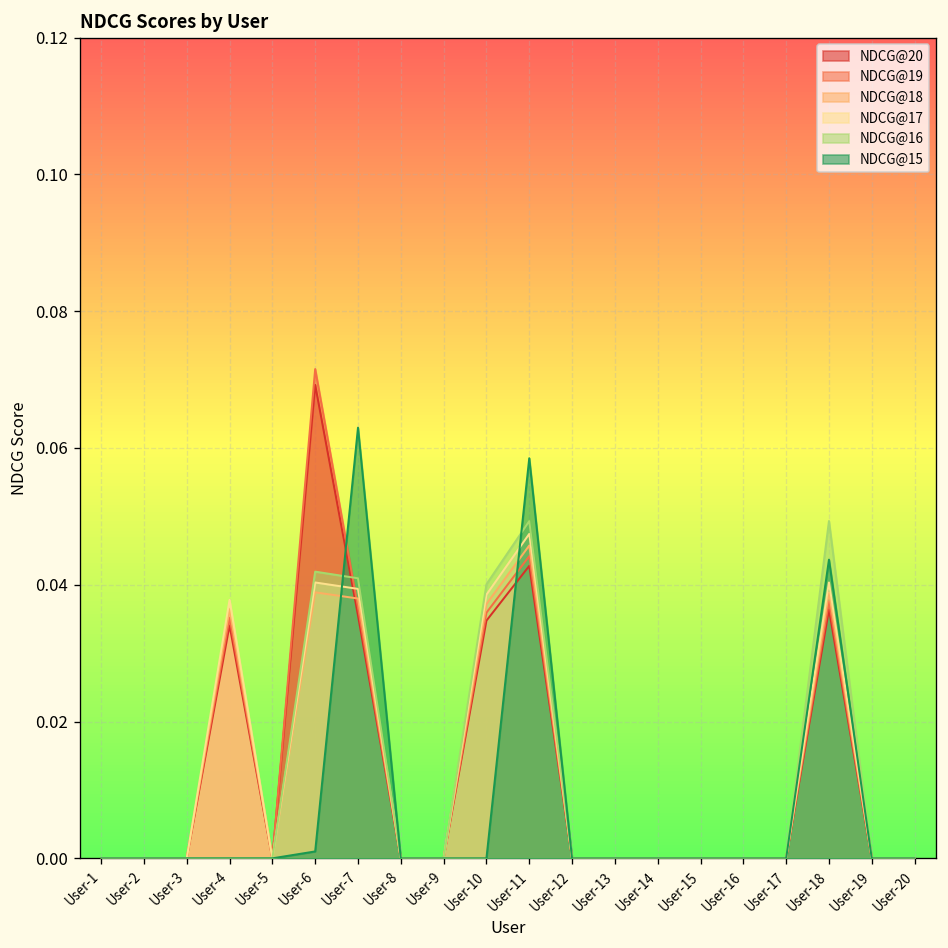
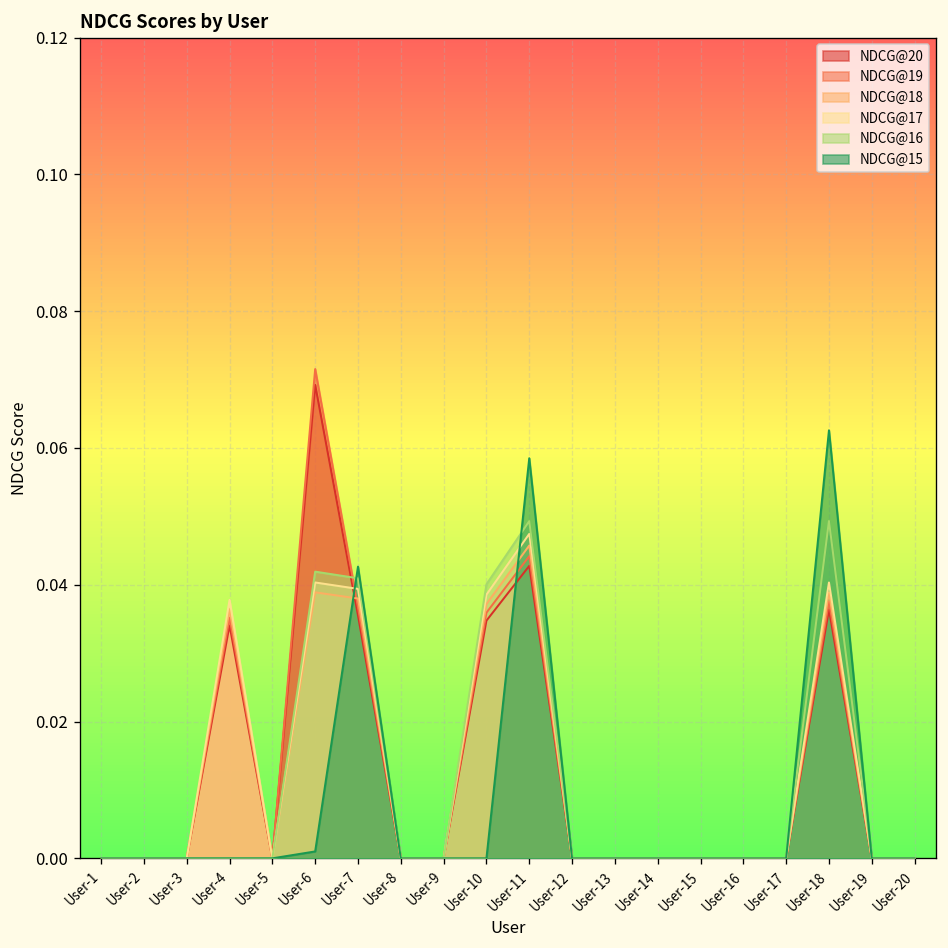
  {
    "NDCG@20": {
      "User-4": 0.034,
      "User-6": 0.069,
      "User-7": 0.036,
      "User-10": 0.035,
      "User-11": 0.043,
      "User-18": 0.036
    },
    "NDCG@19": {
      "User-4": 0.035,
      "User-6": 0.072,
      "User-7": 0.037,
      "User-10": 0.036,
      "User-11": 0.044,
      "User-18": 0.038
    },
    "NDCG@16": {
      "User-6": 0.042,
      "User-7": 0.041,
      "User-10": 0.040,
      "User-11": 0.049,
      "User-18": 0.049
    },
    "NDCG@15": {
      "User-6": 0.001,
-     "User-7": 0.063,
+     "User-7": 0.043,
      "User-10": 0.000,
      "User-11": 0.058,
-     "User-18": 0.044
+     "User-18": 0.063
    }
  }
